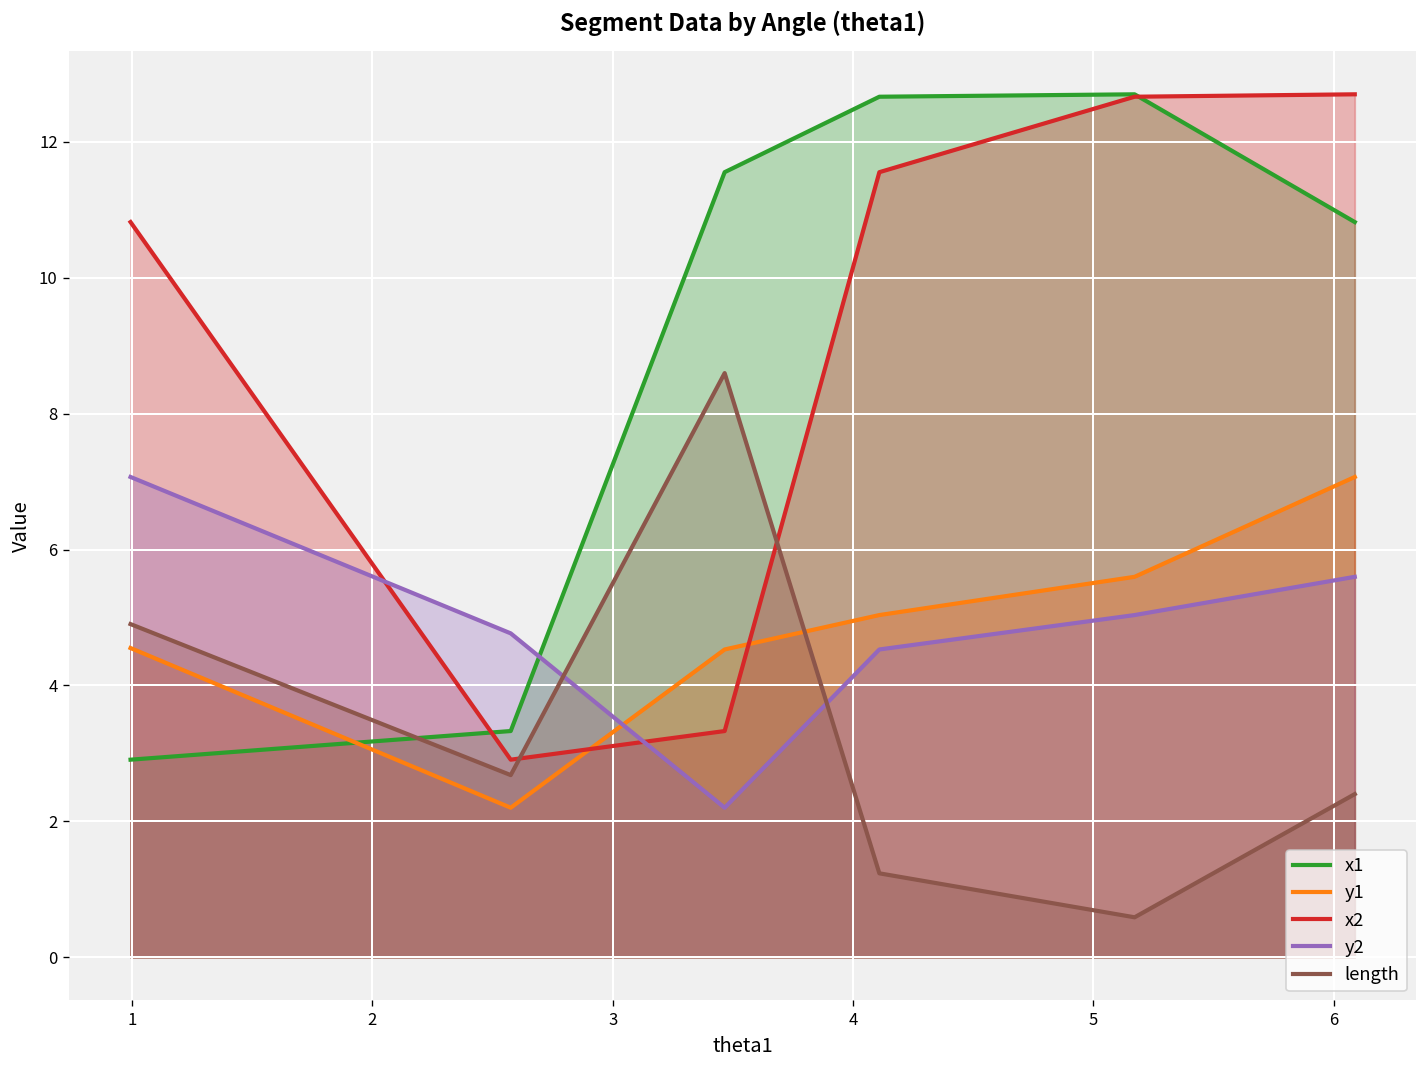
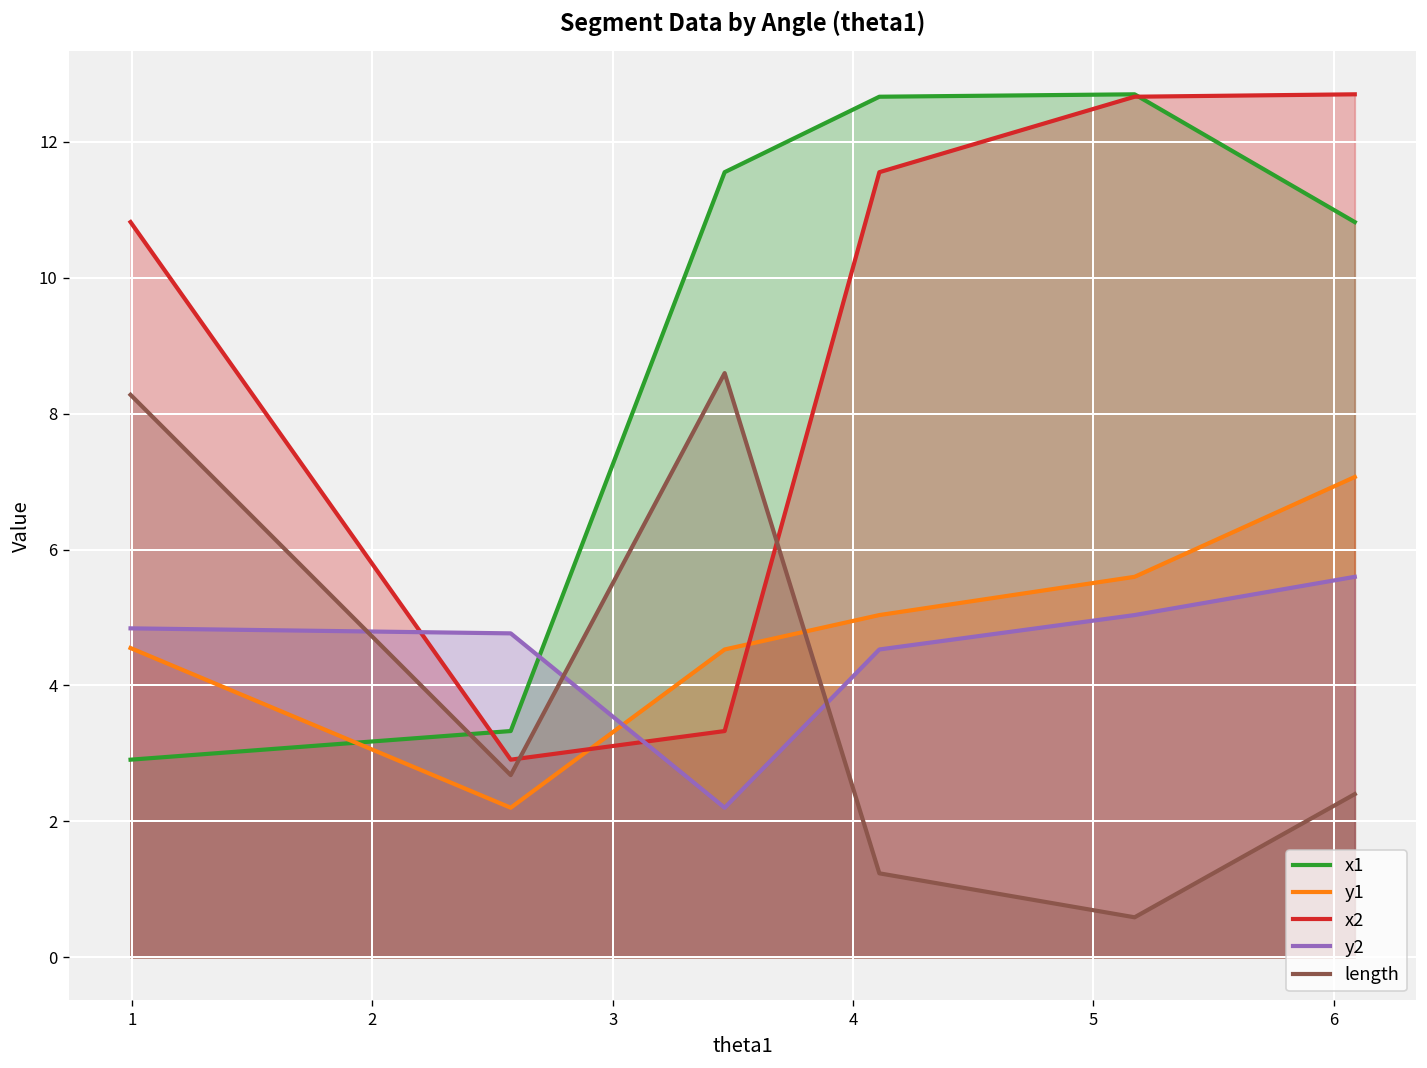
  {
    "x1": {
      "1": 2.9
    },
    "y1": {
      "1": 4.6
    },
    "x2": {
      "1": 10.8
    },
    "y2": {
-     "1": 7.1
+     "1": 4.8
    },
    "length": {
-     "1": 4.9
+     "1": 8.3
    }
  }
